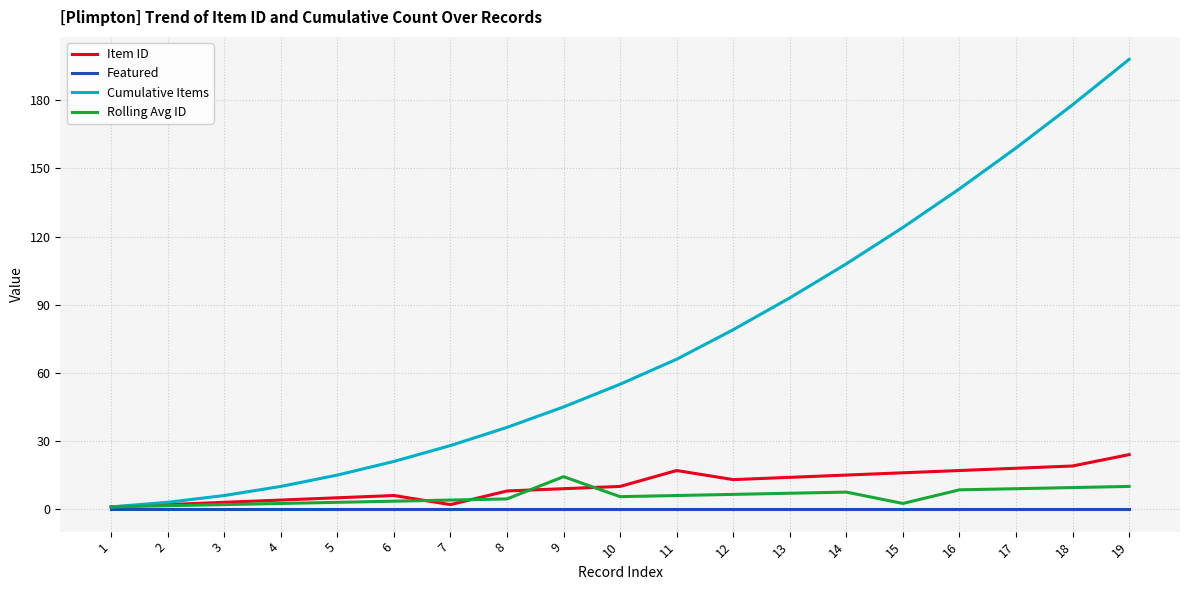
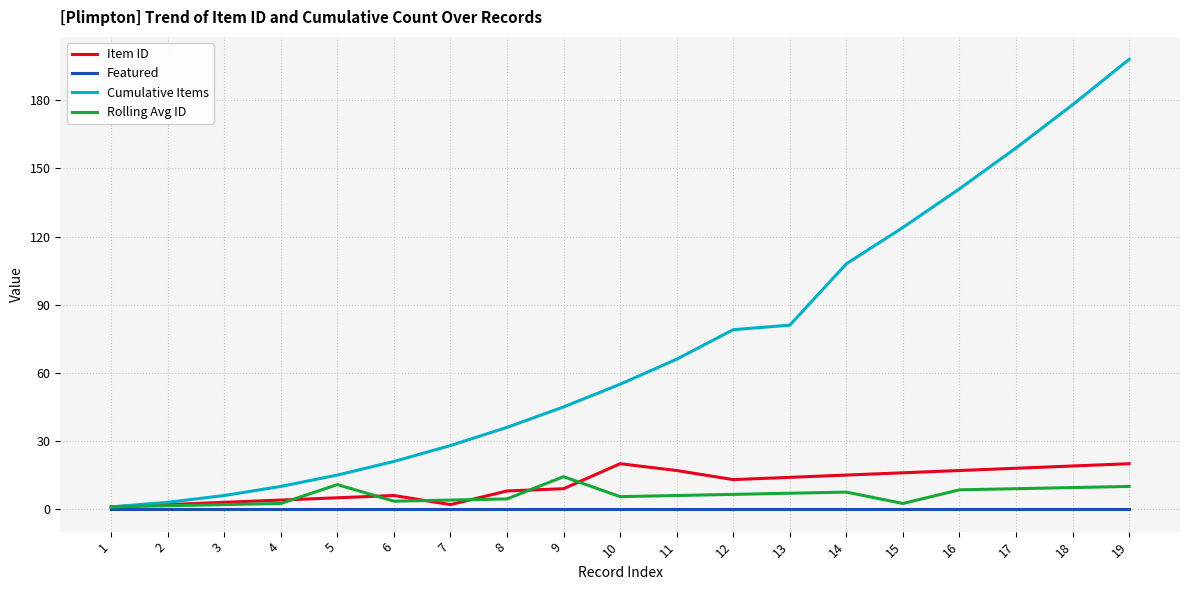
  {
    "Item ID": {
      "4": 4,
      "5": 5,
      "6": 6,
      "7": 2,
      "8": 8,
      "9": 9,
-     "10": 10,
+     "10": 20,
      "11": 17,
      "12": 13,
      "13": 14,
      "14": 15,
      "15": 16,
      "16": 17,
      "17": 18,
      "18": 19,
-     "19": 24
+     "19": 20
    },
    "Featured": {
      "2": 0,
      "3": 0,
      "4": 0,
      "5": 0,
      "6": 0,
      "7": 0,
      "8": 0,
      "9": 0,
      "10": 0,
      "11": 0,
      "12": 0,
      "13": 0,
      "14": 0,
      "15": 0,
      "16": 0,
      "17": 0,
      "18": 0,
      "19": 0
    },
    "Cumulative Items": {
      "3": 6,
      "4": 10,
      "5": 15,
      "6": 21,
      "7": 28,
      "8": 36,
      "9": 45,
      "10": 55,
      "11": 66,
      "12": 79,
-     "13": 93,
+     "13": 81,
      "14": 108,
      "15": 124,
      "16": 141,
      "17": 159,
      "18": 178,
      "19": 198
    },
    "Rolling Avg ID": {
      "4": 3,
-     "5": 3,
+     "5": 11,
      "6": 4,
      "7": 4,
      "8": 5,
      "9": 14,
      "10": 6,
      "11": 6,
      "12": 7,
      "13": 7,
      "14": 8,
      "15": 3,
      "16": 9,
      "17": 9,
      "18": 10,
      "19": 10
    }
  }
